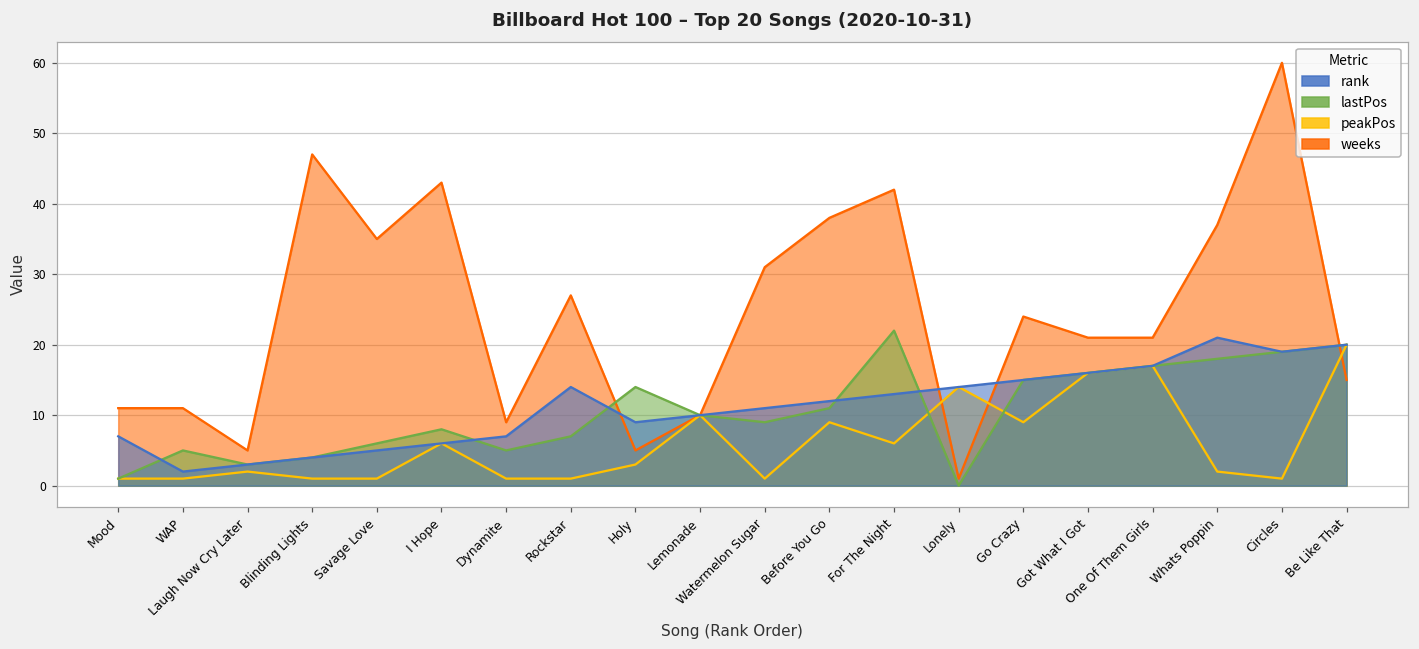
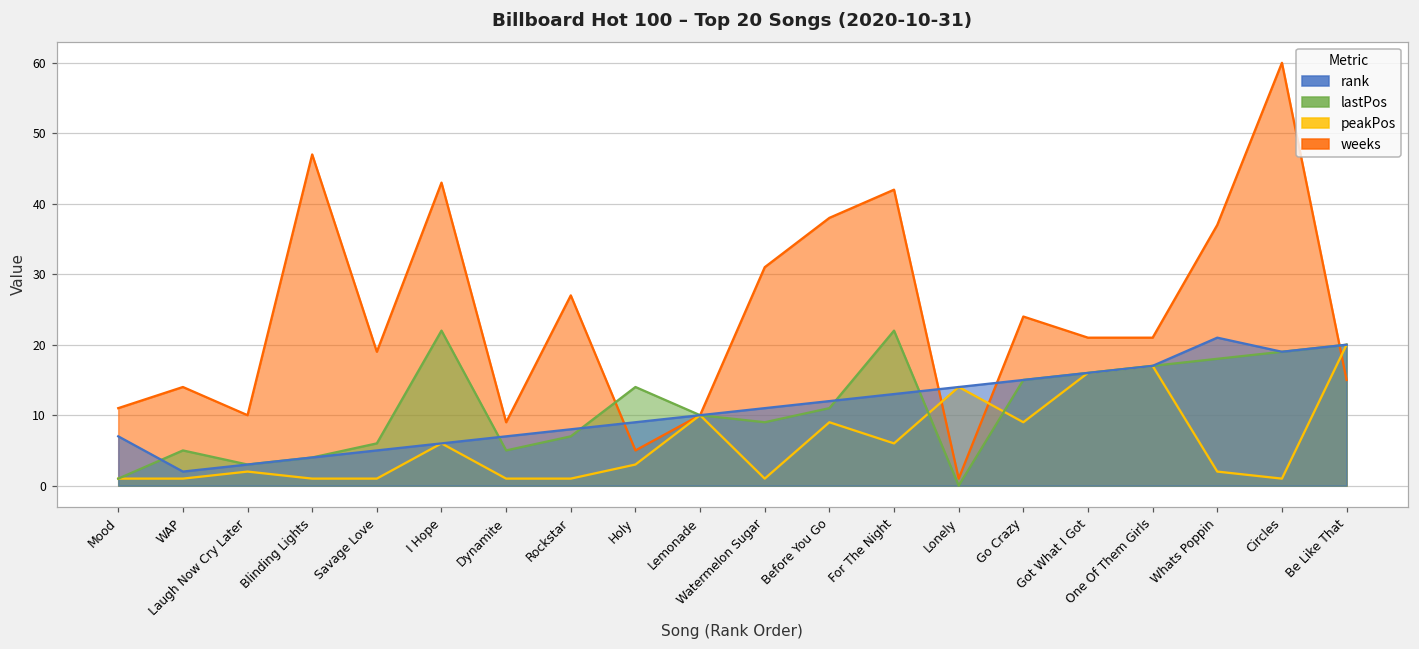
  {
    "weeks": {
      "Mood": 11,
-     "WAP": 11,
-     "Laugh Now Cry Later": 5,
+     "WAP": 14,
+     "Laugh Now Cry Later": 10,
      "Blinding Lights": 47,
-     "Savage Love": 35,
+     "Savage Love": 19,
      "I Hope": 43,
      "Dynamite": 9,
      "Rockstar": 27,
      "Holy": 5,
      "Watermelon Sugar": 31,
      "Before You Go": 38,
      "For The Night": 42,
      "Lonely": 1,
      "Go Crazy": 24,
      "Got What I Got": 21,
      "One Of Them Girls": 21,
      "Whats Poppin": 37,
      "Circles": 60,
      "Be Like That": 15
    },
    "peakPos": {
      "WAP": 1,
      "Laugh Now Cry Later": 2,
      "Blinding Lights": 1,
      "Savage Love": 1,
      "Dynamite": 1,
      "Rockstar": 1,
      "Holy": 3,
      "Watermelon Sugar": 1,
      "Before You Go": 9,
      "For The Night": 6,
      "Go Crazy": 9,
      "Whats Poppin": 2,
      "Circles": 1
    },
    "lastPos": {
      "WAP": 5,
      "Savage Love": 6,
-     "I Hope": 8,
+     "I Hope": 22,
      "Dynamite": 5,
      "Rockstar": 7,
      "Holy": 14,
      "Watermelon Sugar": 9,
      "Before You Go": 11,
      "For The Night": 22,
      "Lonely": 0,
      "Whats Poppin": 18
    },
    "rank": {
      "Mood": 7,
      "WAP": 2,
      "Savage Love": 5,
      "Dynamite": 7,
-     "Rockstar": 14,
+     "Rockstar": 8,
      "Holy": 9,
      "Watermelon Sugar": 11,
      "Before You Go": 12,
      "For The Night": 13,
      "Whats Poppin": 21
    }
  }
